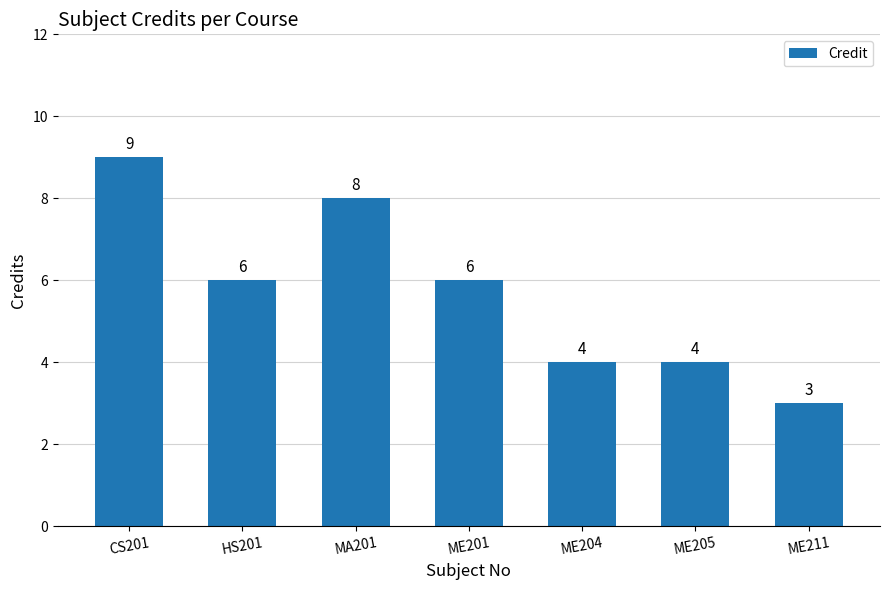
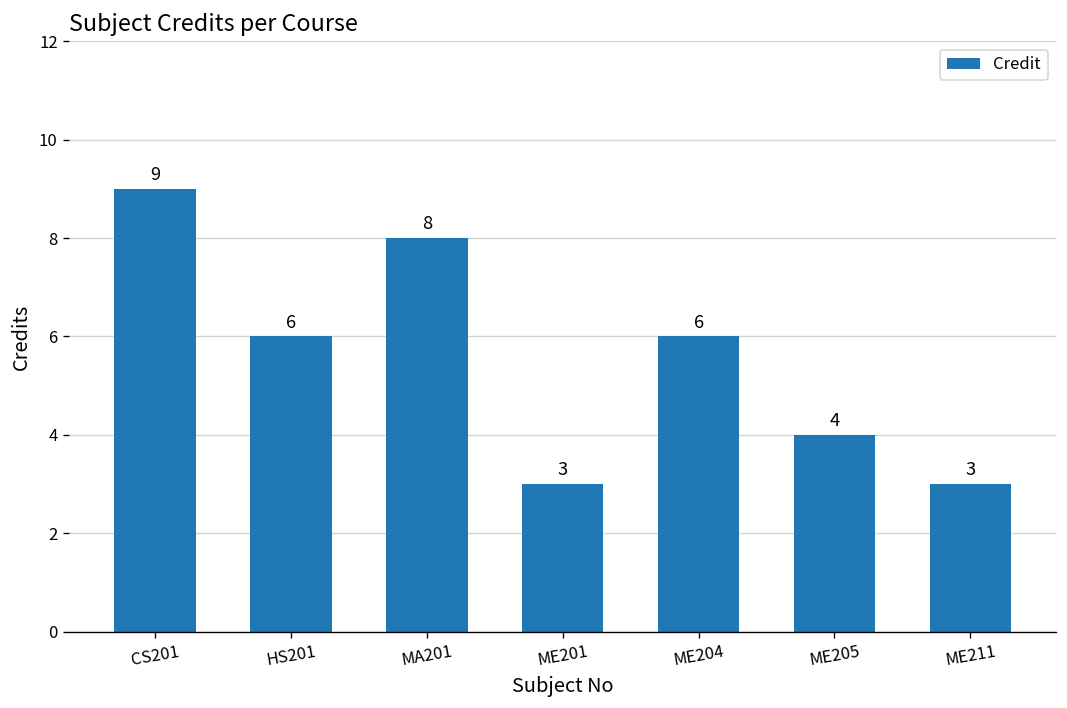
  {
    "CS201": 9,
    "HS201": 6,
    "MA201": 8,
-   "ME201": 6,
-   "ME204": 4,
+   "ME201": 3,
+   "ME204": 6,
    "ME205": 4,
    "ME211": 3
  }
